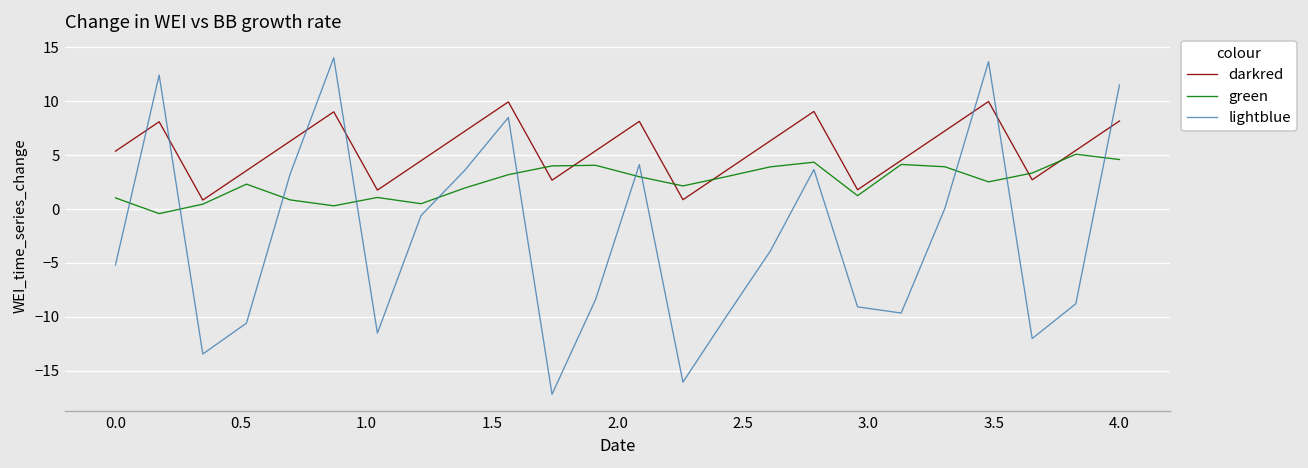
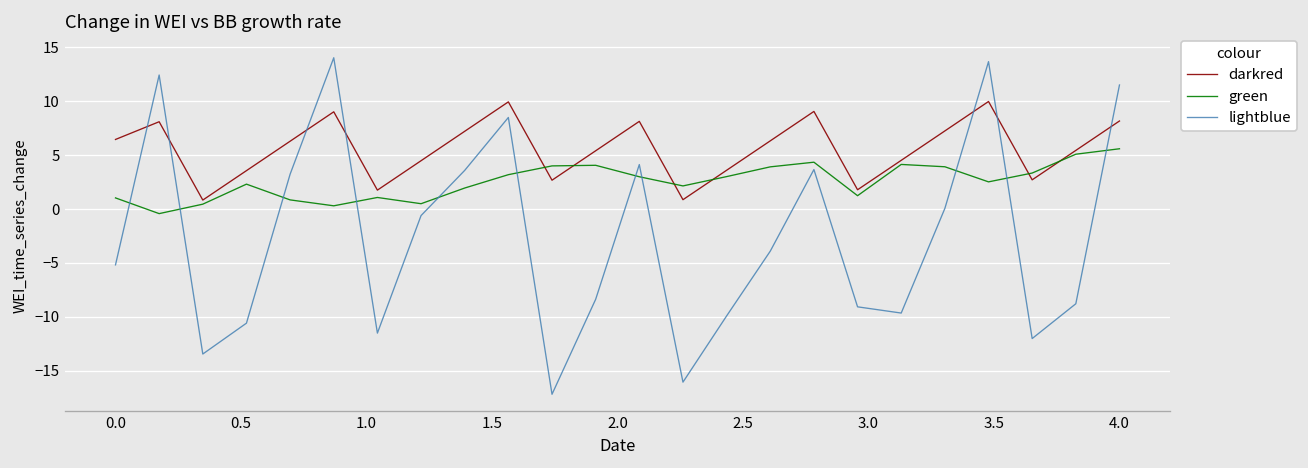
  {
    "darkred": {
-     "0.0": 5,
+     "0.0": 6,
      "4.0": 8
    },
    "green": {
      "0.0": 1,
-     "4.0": 5
+     "4.0": 6
    },
    "lightblue": {
      "0.0": -5,
      "4.0": 12
    }
  }
